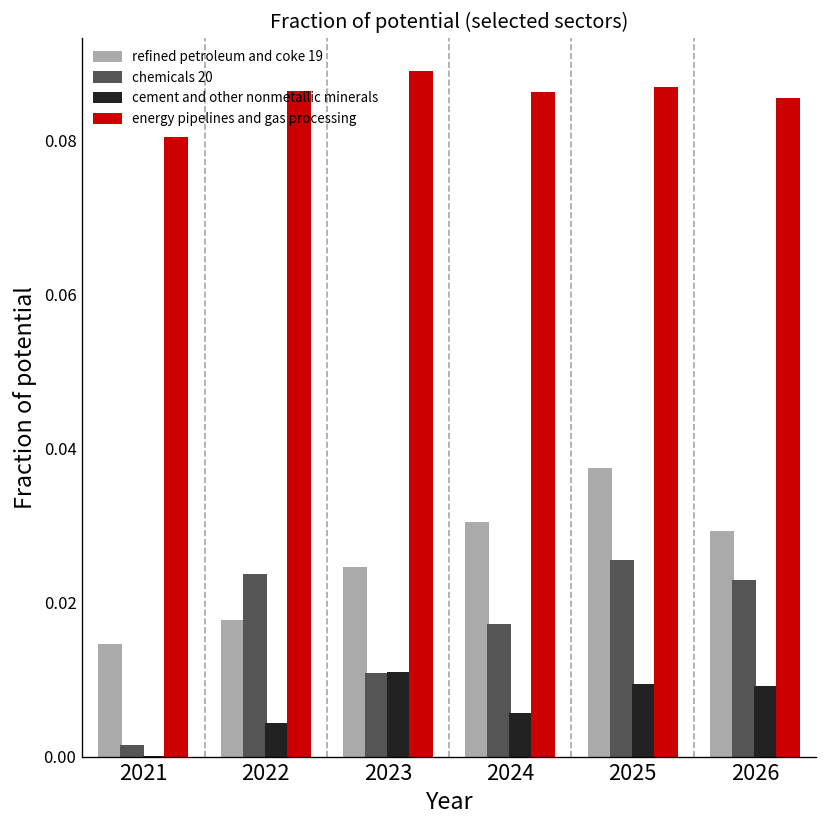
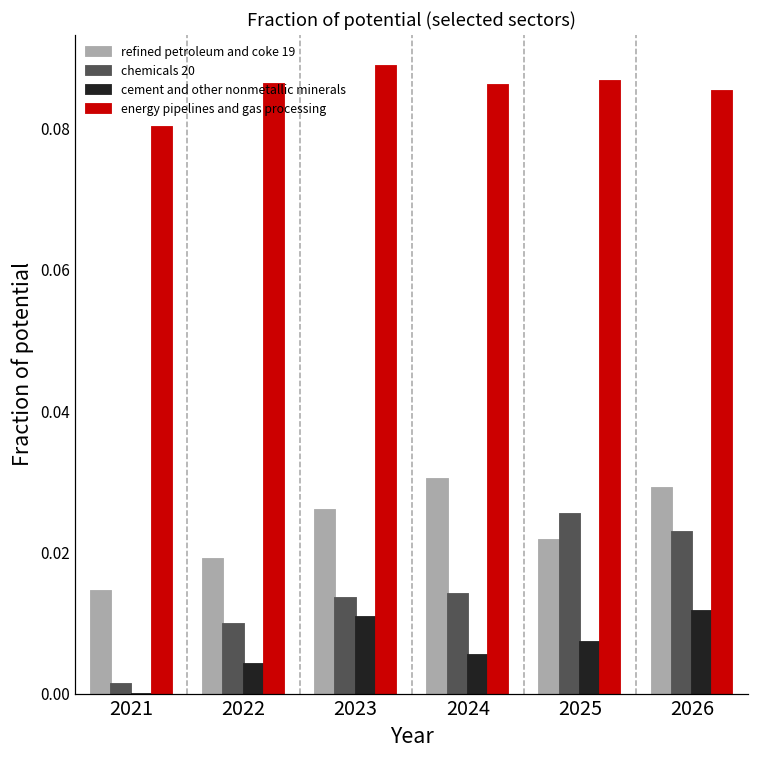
  {
    "refined petroleum and coke 19": {
      "2021": 0.014,
-     "2022": 0.018,
-     "2023": 0.024,
+     "2022": 0.019,
+     "2023": 0.026,
      "2024": 0.030,
-     "2025": 0.037,
+     "2025": 0.022,
      "2026": 0.029
    },
    "chemicals 20": {
      "2021": 0.001,
-     "2022": 0.024,
-     "2023": 0.011,
-     "2024": 0.017,
+     "2022": 0.010,
+     "2023": 0.014,
+     "2024": 0.014,
      "2025": 0.025,
      "2026": 0.023
    },
    "cement and other nonmetallic minerals": {
      "2021": 0.000,
      "2022": 0.004,
      "2023": 0.011,
      "2024": 0.005,
-     "2025": 0.009,
-     "2026": 0.009
+     "2025": 0.007,
+     "2026": 0.012
    },
    "energy pipelines and gas processing": {
      "2021": 0.080,
      "2022": 0.086,
      "2023": 0.089,
      "2024": 0.086,
      "2025": 0.087,
      "2026": 0.085
    }
  }
